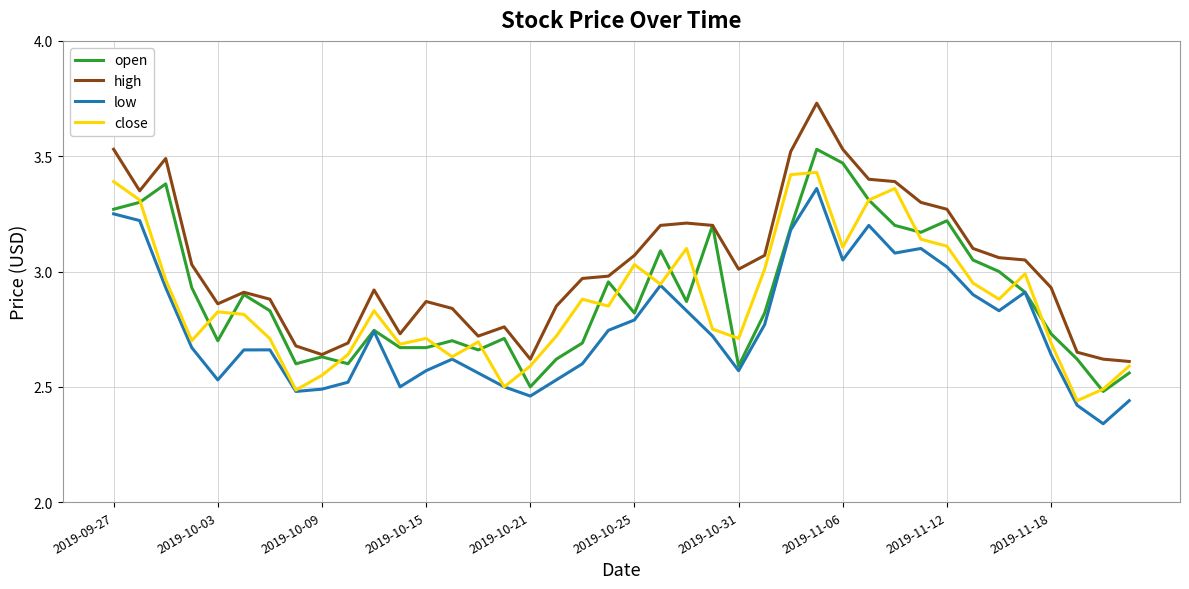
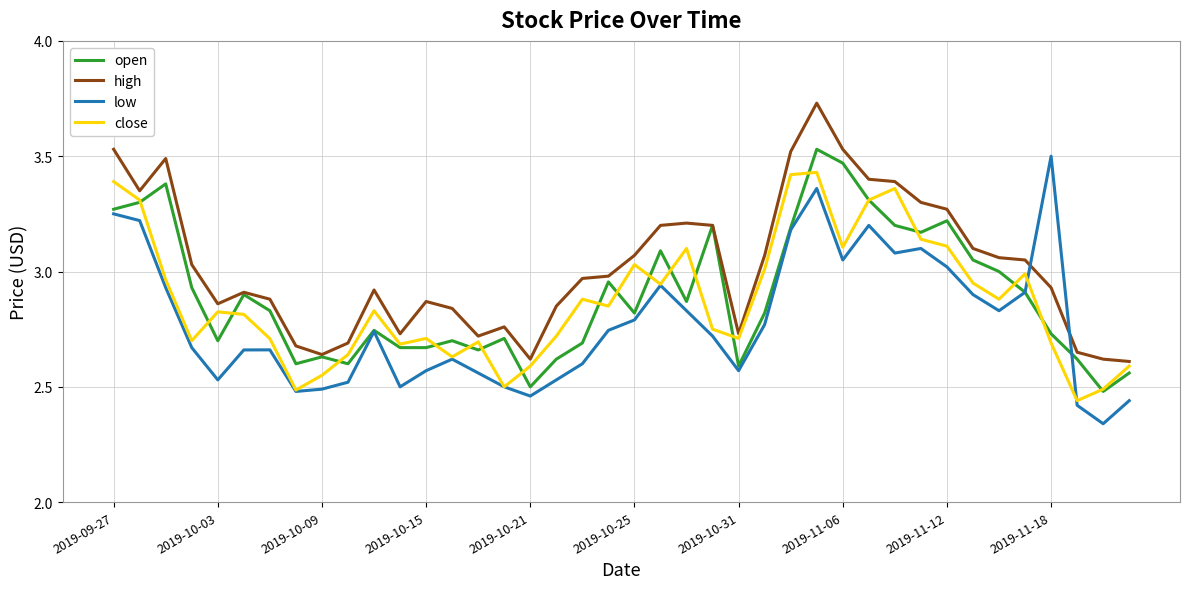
  {
    "open": {
      "2019-09-27": 3.27,
      "2019-10-03": 2.70,
      "2019-10-15": 2.67,
      "2019-10-21": 2.50,
      "2019-10-25": 2.82,
      "2019-10-31": 2.59,
      "2019-11-06": 3.47,
      "2019-11-12": 3.22,
      "2019-11-18": 2.73
    },
    "high": {
      "2019-09-27": 3.53,
      "2019-10-03": 2.86,
      "2019-10-15": 2.87,
      "2019-10-21": 2.62,
      "2019-10-25": 3.07,
-     "2019-10-31": 3.01,
+     "2019-10-31": 2.73,
      "2019-11-06": 3.53,
      "2019-11-12": 3.27,
      "2019-11-18": 2.93
    },
    "low": {
      "2019-09-27": 3.25,
      "2019-10-03": 2.53,
      "2019-10-09": 2.49,
      "2019-10-15": 2.57,
      "2019-10-21": 2.46,
      "2019-10-25": 2.79,
      "2019-10-31": 2.57,
      "2019-11-06": 3.05,
      "2019-11-12": 3.02,
-     "2019-11-18": 2.64
+     "2019-11-18": 3.50
    },
    "close": {
      "2019-09-27": 3.39,
      "2019-10-03": 2.83,
      "2019-10-09": 2.55,
      "2019-10-15": 2.71,
      "2019-10-21": 2.59,
      "2019-10-25": 3.03,
      "2019-10-31": 2.71,
      "2019-11-06": 3.11,
      "2019-11-12": 3.11,
      "2019-11-18": 2.69
    }
  }
